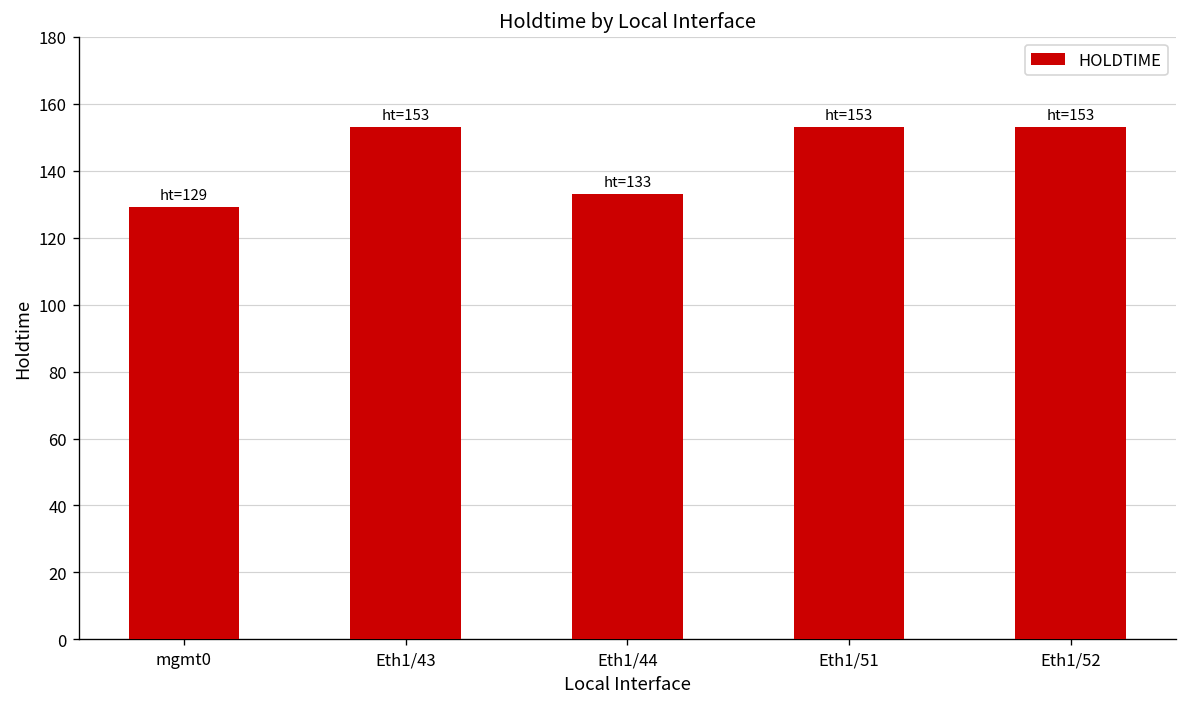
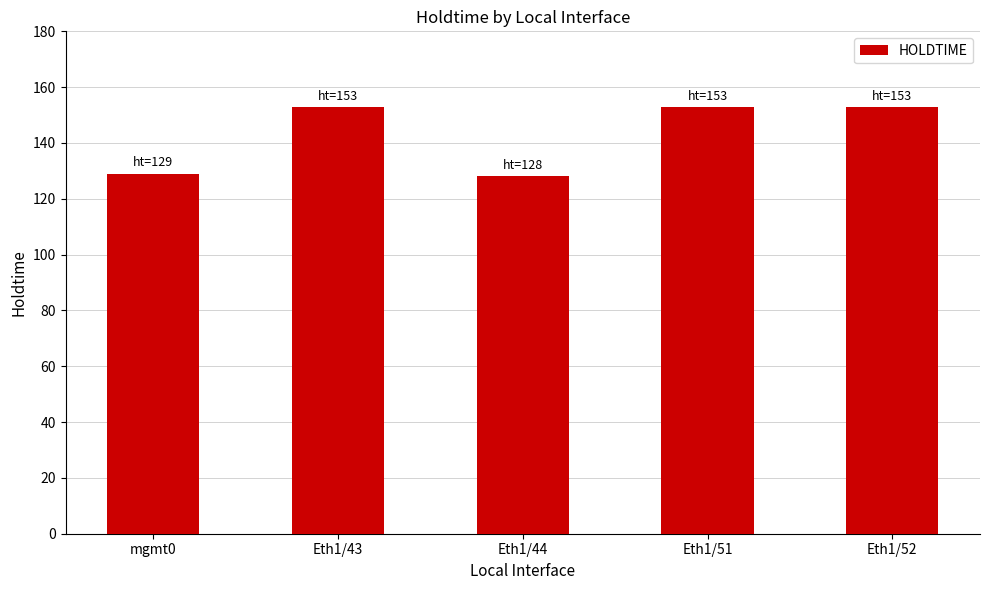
  {
    "mgmt0": 129,
    "Eth1/43": 153,
-   "Eth1/44": 133,
+   "Eth1/44": 128,
    "Eth1/51": 153,
    "Eth1/52": 153
  }
